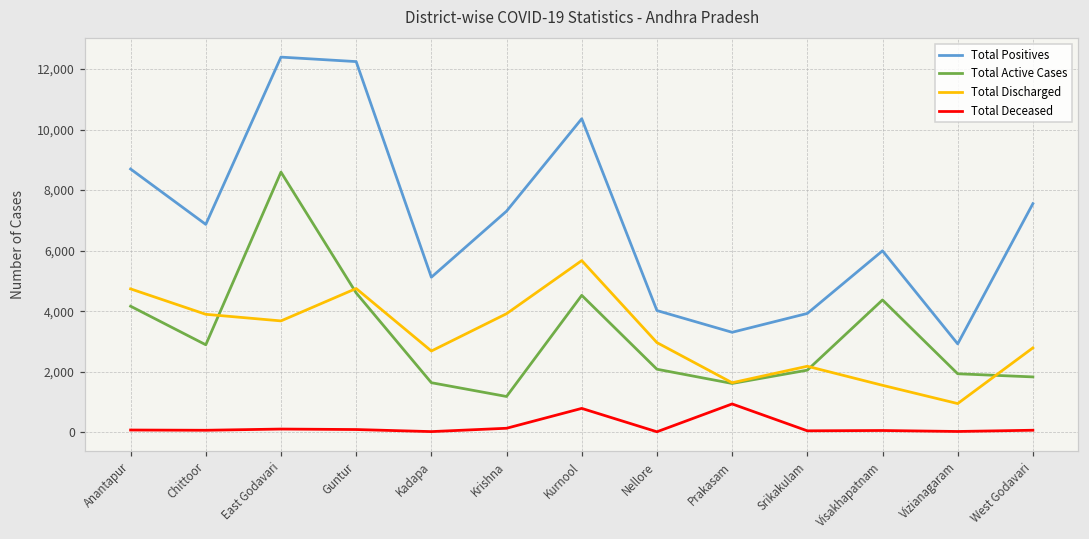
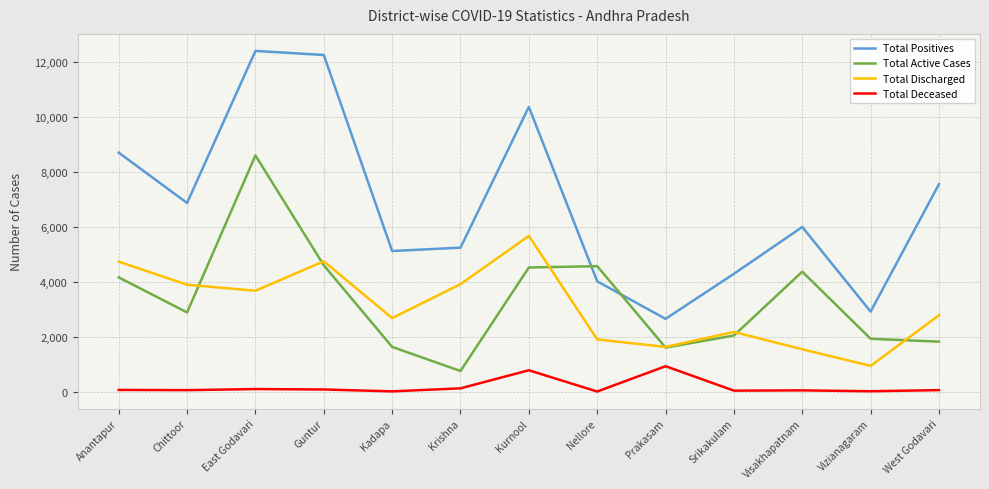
  {
    "Total Positives": {
      "Anantapur": "8,700",
      "Chittoor": "6,900",
      "East Godavari": "12,400",
      "Guntur": "12,200",
      "Kadapa": "5,100",
-     "Krishna": "7,300",
+     "Krishna": "5,200",
      "Kurnool": "10,400",
      "Nellore": "4,000",
-     "Prakasam": "3,300",
-     "Srikakulam": "3,900",
+     "Prakasam": "2,700",
+     "Srikakulam": "4,300",
      "Visakhapatnam": "6,000",
      "Vizianagaram": "2,900",
      "West Godavari": "7,600"
    },
    "Total Active Cases": {
      "Anantapur": "4,200",
      "Chittoor": "2,900",
      "East Godavari": "8,600",
      "Guntur": "4,600",
      "Kadapa": "1,600",
-     "Krishna": "1,200",
+     "Krishna": "800",
      "Kurnool": "4,500",
-     "Nellore": "2,100",
+     "Nellore": "4,600",
      "Srikakulam": "2,100",
      "Visakhapatnam": "4,400",
      "Vizianagaram": "1,900",
      "West Godavari": "1,800"
    },
    "Total Discharged": {
      "Anantapur": "4,700",
      "Chittoor": "3,900",
      "East Godavari": "3,700",
      "Guntur": "4,800",
      "Kadapa": "2,700",
      "Krishna": "3,900",
      "Kurnool": "5,700",
-     "Nellore": "3,000",
+     "Nellore": "1,900",
      "Srikakulam": "2,200",
      "Visakhapatnam": "1,600",
      "Vizianagaram": "1,000",
      "West Godavari": "2,800"
    },
    "Total Deceased": {
      "Anantapur": "100",
      "Chittoor": "100",
      "East Godavari": "100",
      "Guntur": "100",
      "Kadapa": "0",
      "Krishna": "100",
      "Kurnool": "800",
      "Nellore": "0",
      "Prakasam": "900",
      "Srikakulam": "100",
      "Visakhapatnam": "100",
      "Vizianagaram": "0",
      "West Godavari": "100"
    }
  }
